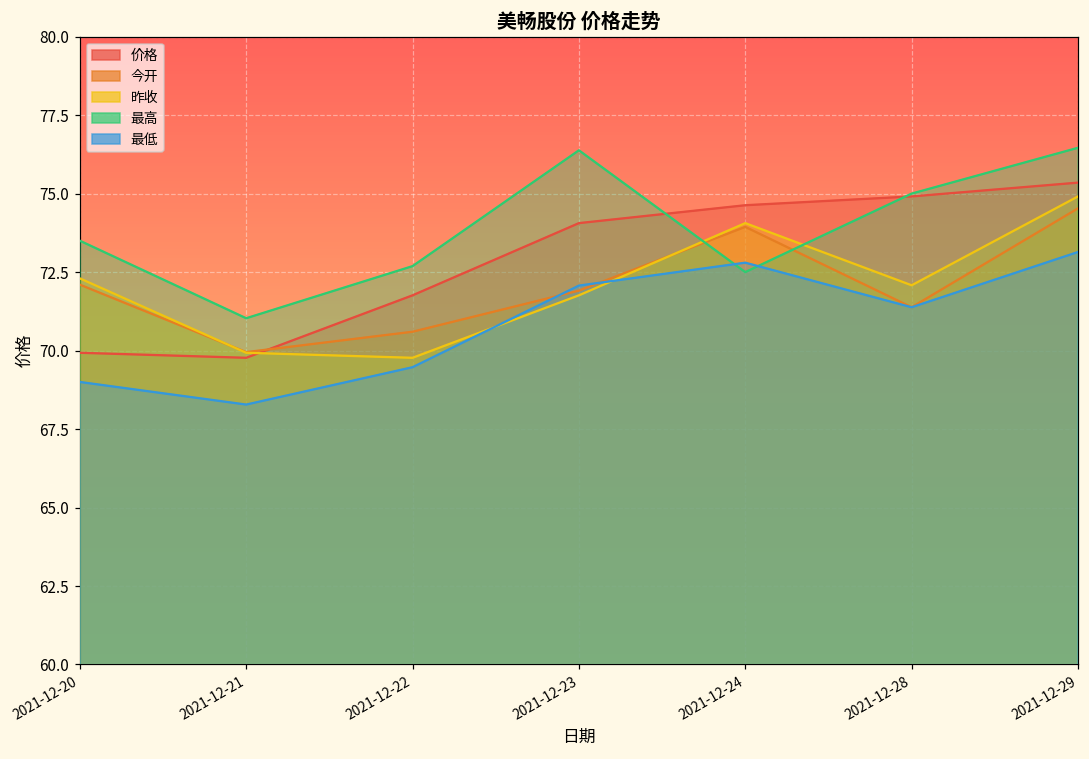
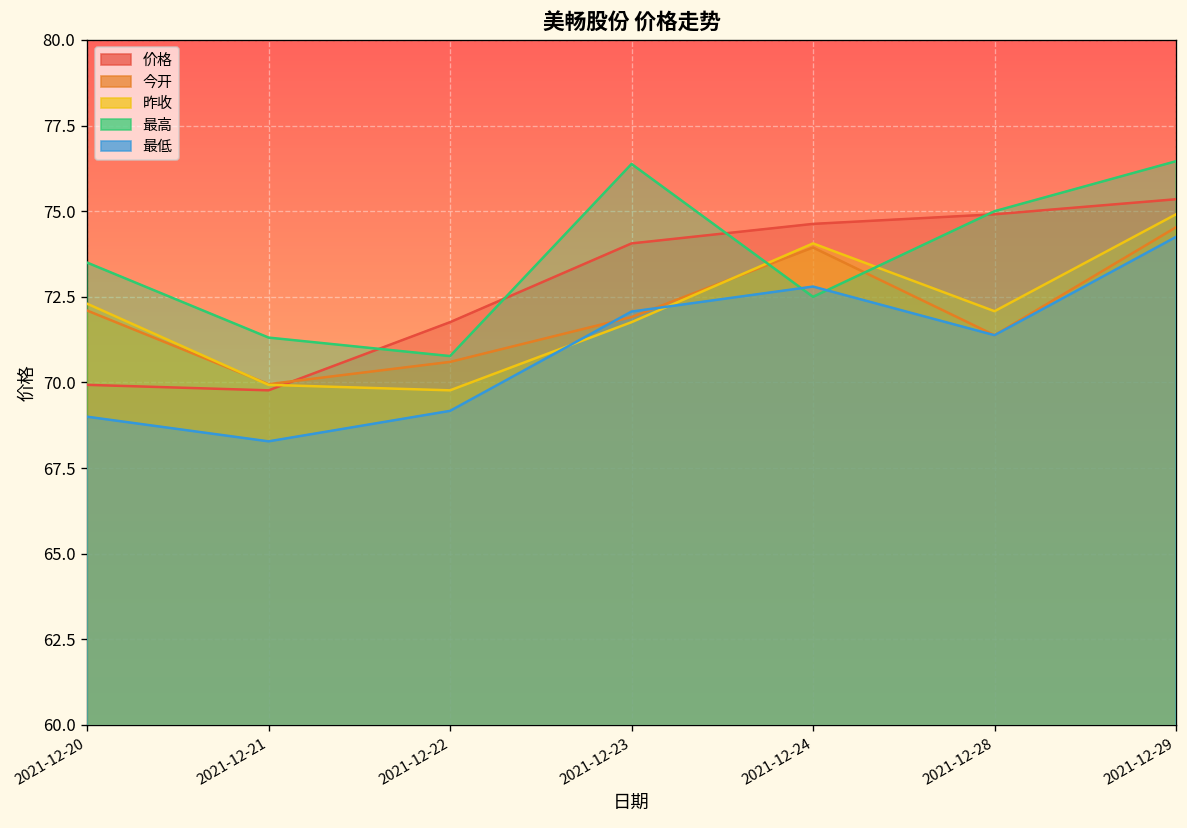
  {
    "最高": {
      "2021-12-20": 73.5,
-     "2021-12-21": 71.0,
-     "2021-12-22": 72.7,
+     "2021-12-21": 71.3,
+     "2021-12-22": 70.8,
      "2021-12-23": 76.4,
      "2021-12-24": 72.5,
      "2021-12-28": 75.0,
      "2021-12-29": 76.5
    },
    "最低": {
      "2021-12-20": 69.0,
      "2021-12-21": 68.3,
-     "2021-12-22": 69.5,
+     "2021-12-22": 69.2,
      "2021-12-23": 72.1,
      "2021-12-24": 72.8,
-     "2021-12-29": 73.1
+     "2021-12-29": 74.3
    }
  }
